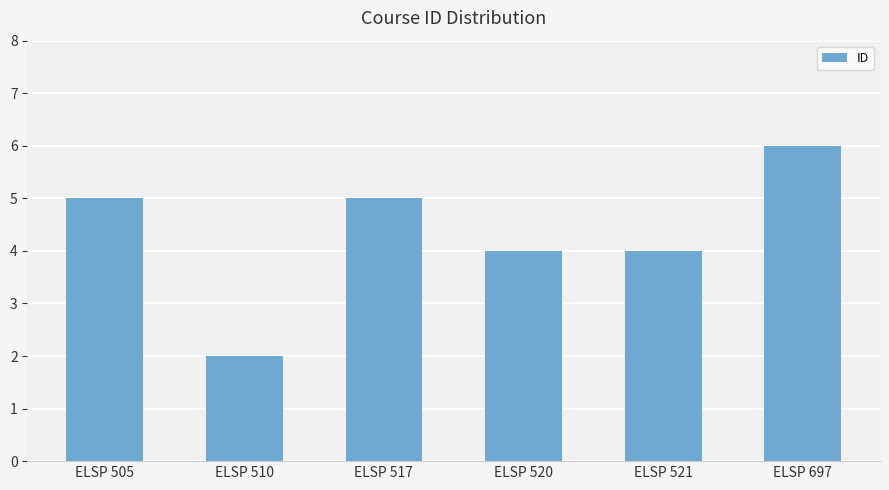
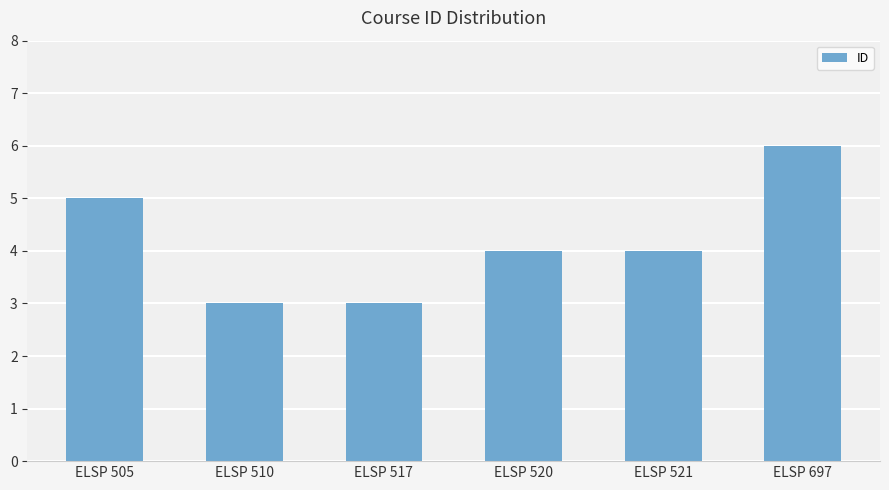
  {
    "ELSP 505": 5,
-   "ELSP 510": 2,
-   "ELSP 517": 5,
+   "ELSP 510": 3,
+   "ELSP 517": 3,
    "ELSP 520": 4,
    "ELSP 521": 4,
    "ELSP 697": 6
  }
